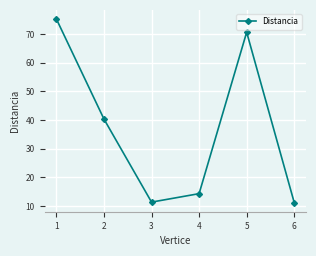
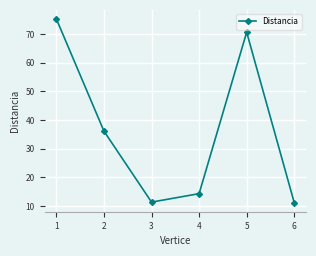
  {
    "1": 75,
-   "2": 40,
+   "2": 36,
    "3": 11,
    "4": 14,
    "5": 71,
    "6": 11
  }
